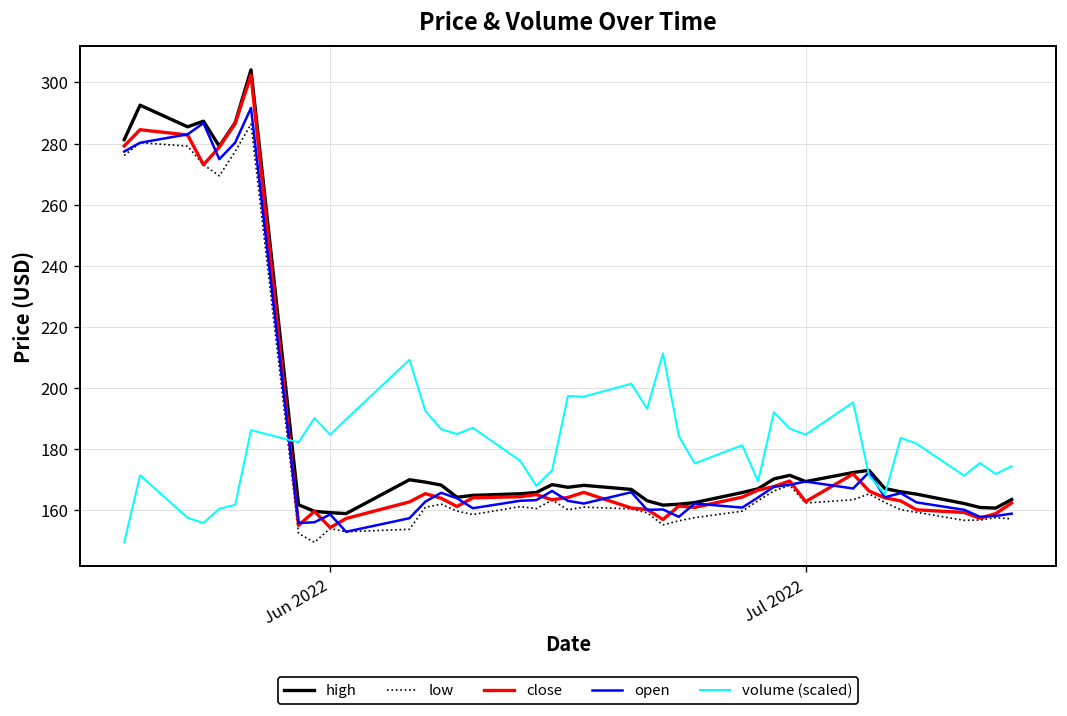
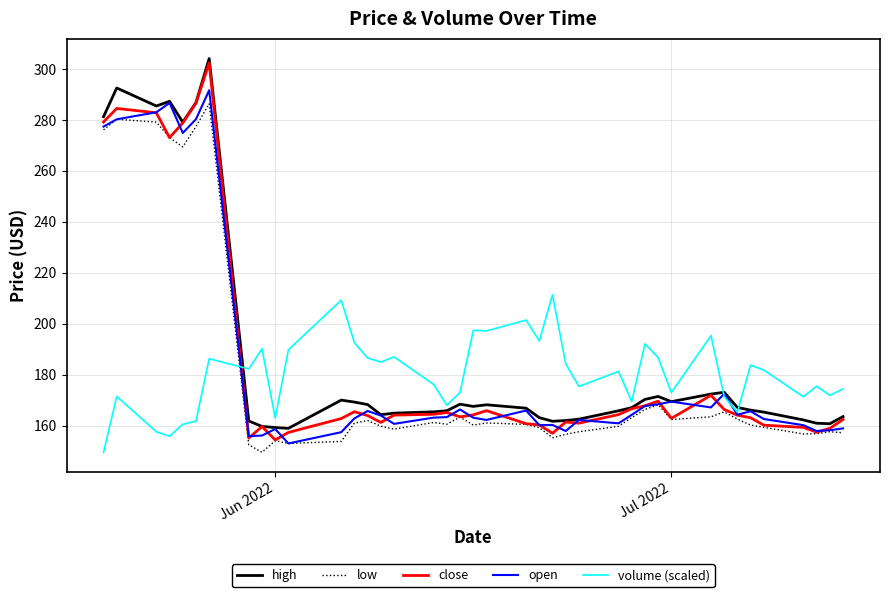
  {
    "volume (scaled)": {
-     "Jun 2022": 185,
-     "Jul 2022": 185
+     "Jun 2022": 163,
+     "Jul 2022": 173
    }
  }
